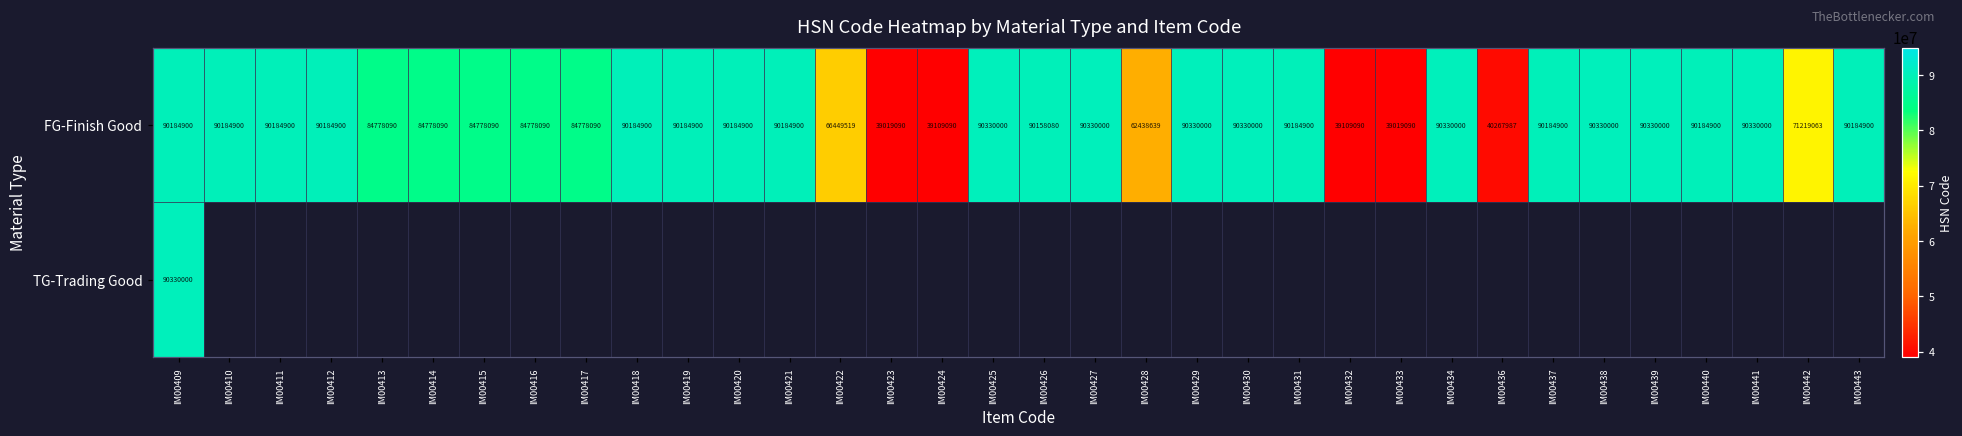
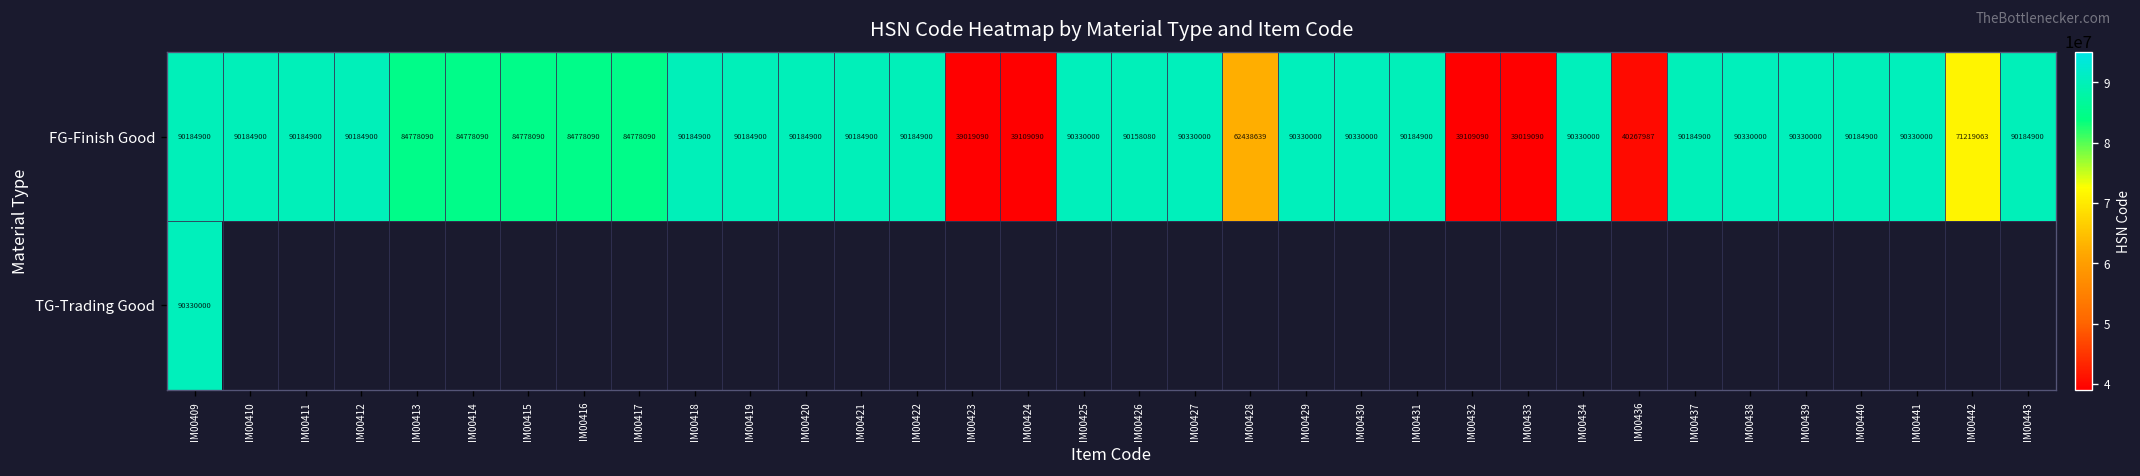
  {
    "FG-Finish Good": {
      "IM00409": 90184900,
      "IM00410": 90184900,
      "IM00411": 90184900,
      "IM00412": 90184900,
      "IM00413": 84778090,
      "IM00414": 84778090,
      "IM00415": 84778090,
      "IM00416": 84778090,
      "IM00417": 84778090,
      "IM00418": 90184900,
      "IM00419": 90184900,
      "IM00420": 90184900,
      "IM00421": 90184900,
-     "IM00422": 66449519,
+     "IM00422": 90184900,
      "IM00423": 39019090,
      "IM00424": 39109090,
      "IM00425": 90330000,
      "IM00426": 90158080,
      "IM00427": 90330000,
      "IM00428": 62438639,
      "IM00429": 90330000,
      "IM00430": 90330000,
      "IM00431": 90184900,
      "IM00432": 39109090,
      "IM00433": 39019090,
      "IM00434": 90330000,
      "IM00436": 40267987,
      "IM00437": 90184900,
      "IM00438": 90330000,
      "IM00439": 90330000,
      "IM00440": 90184900,
      "IM00441": 90330000,
      "IM00442": 71219063,
      "IM00443": 90184900
    },
    "TG-Trading Good": {
      "IM00409": 90330000
    }
  }
